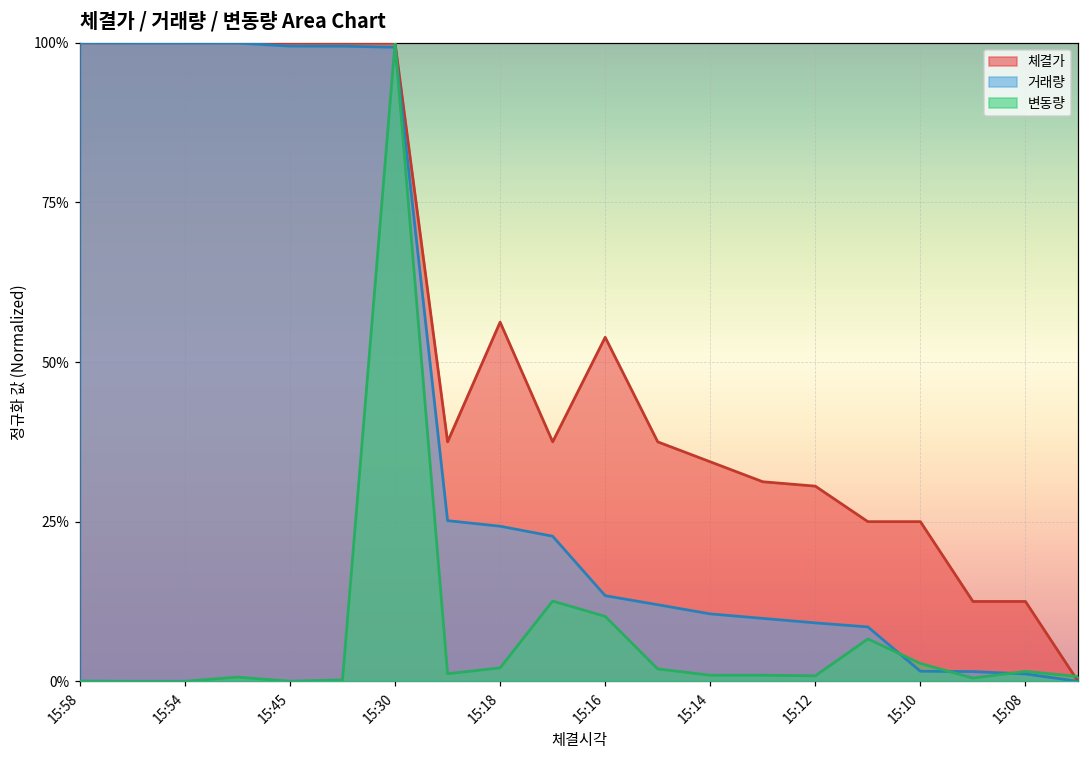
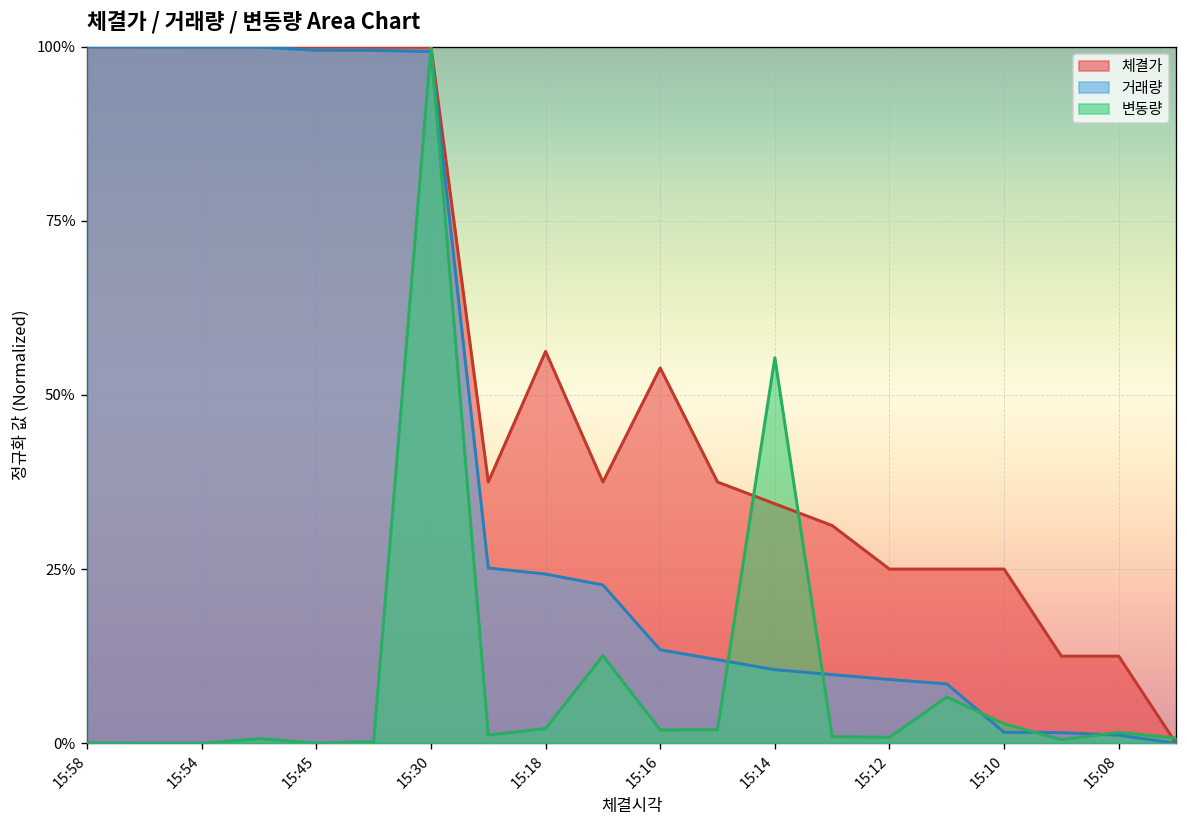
  {
    "체결가": {
      "15:45": "100%",
      "15:18": "56%",
      "15:16": "54%",
      "15:14": "34%",
-     "15:12": "31%",
+     "15:12": "25%",
      "15:10": "25%",
      "15:08": "13%"
    },
    "거래량": {
      "15:45": "99%",
      "15:30": "99%",
      "15:18": "24%",
      "15:16": "13%",
      "15:14": "11%",
      "15:12": "9%",
      "15:10": "2%"
    },
    "변동량": {
      "15:58": "0%",
      "15:54": "0%",
      "15:45": "0%",
      "15:18": "2%",
-     "15:16": "10%",
-     "15:14": "1%",
+     "15:16": "2%",
+     "15:14": "55%",
      "15:12": "1%",
      "15:10": "3%"
    }
  }
